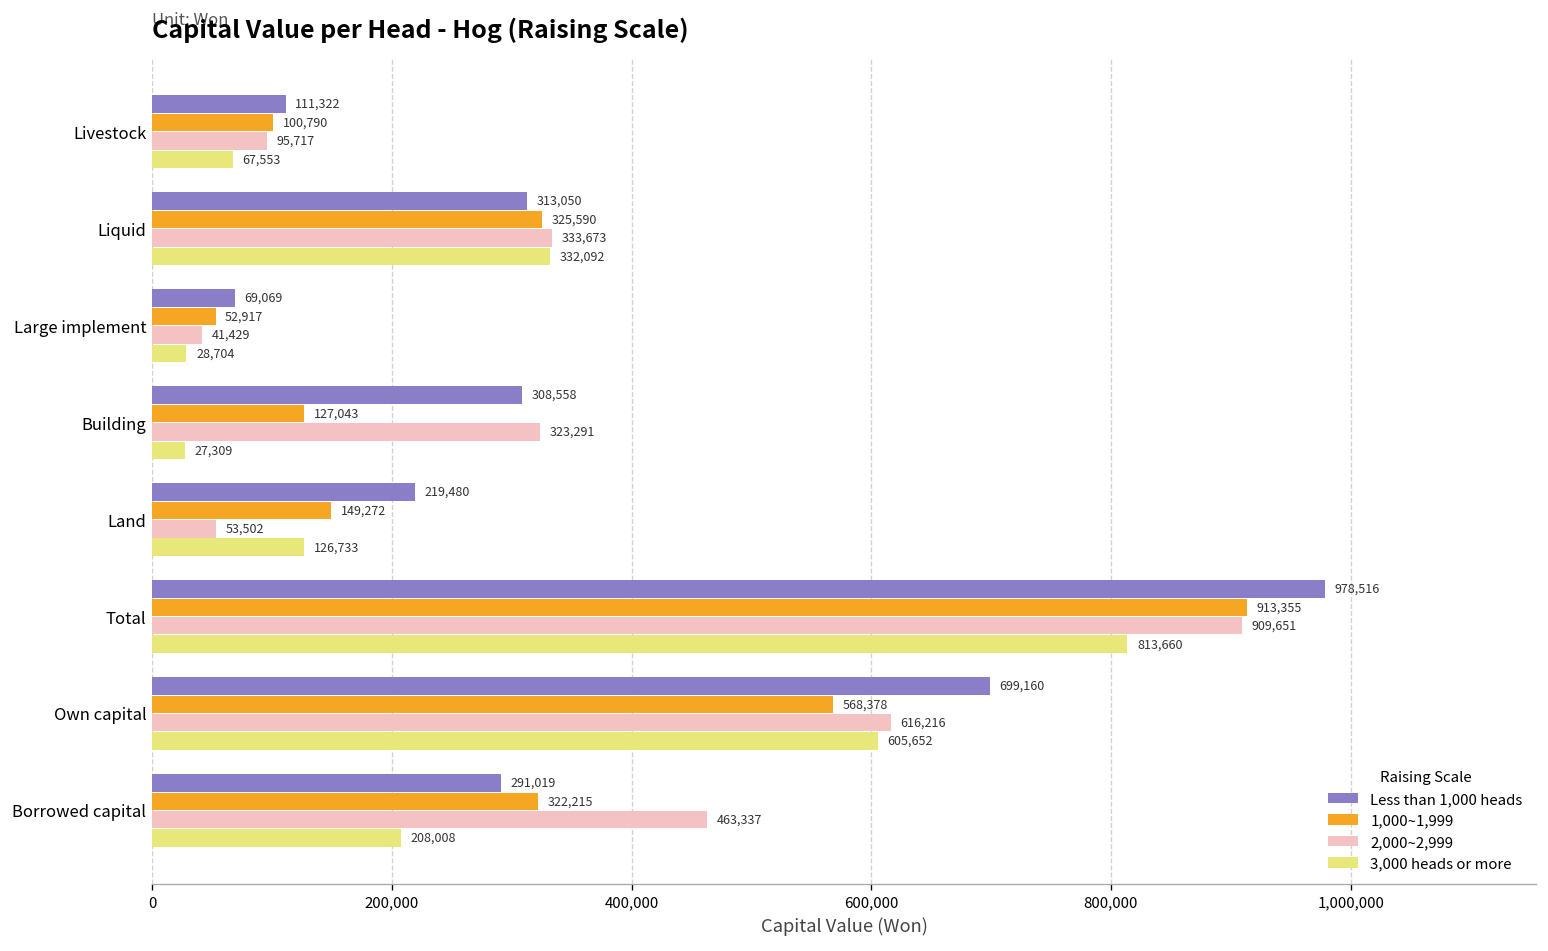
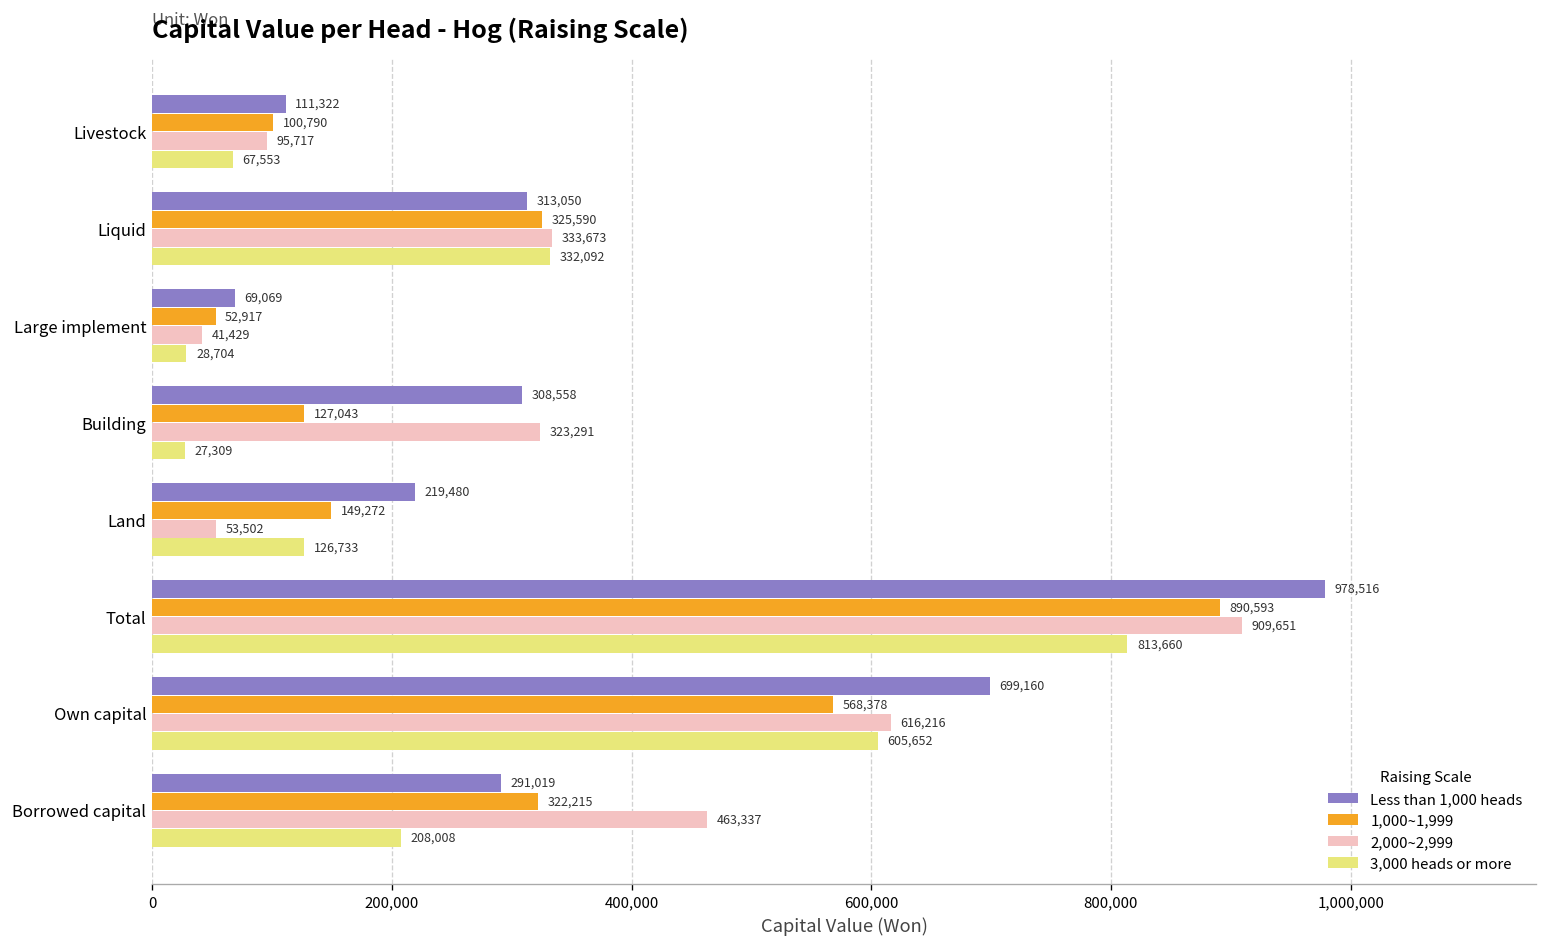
  {
    "Less than 1,000 heads": {
      "Livestock": "111,322",
      "Liquid": "313,050",
      "Large implement": "69,069",
      "Building": "308,558",
      "Land": "219,480",
      "Total": "978,516",
      "Own capital": "699,160",
      "Borrowed capital": "291,019"
    },
    "1,000~1,999": {
      "Livestock": "100,790",
      "Liquid": "325,590",
      "Large implement": "52,917",
      "Building": "127,043",
      "Land": "149,272",
-     "Total": "913,355",
+     "Total": "890,593",
      "Own capital": "568,378",
      "Borrowed capital": "322,215"
    },
    "2,000~2,999": {
      "Livestock": "95,717",
      "Liquid": "333,673",
      "Large implement": "41,429",
      "Building": "323,291",
      "Land": "53,502",
      "Total": "909,651",
      "Own capital": "616,216",
      "Borrowed capital": "463,337"
    },
    "3,000 heads or more": {
      "Livestock": "67,553",
      "Liquid": "332,092",
      "Large implement": "28,704",
      "Building": "27,309",
      "Land": "126,733",
      "Total": "813,660",
      "Own capital": "605,652",
      "Borrowed capital": "208,008"
    }
  }
